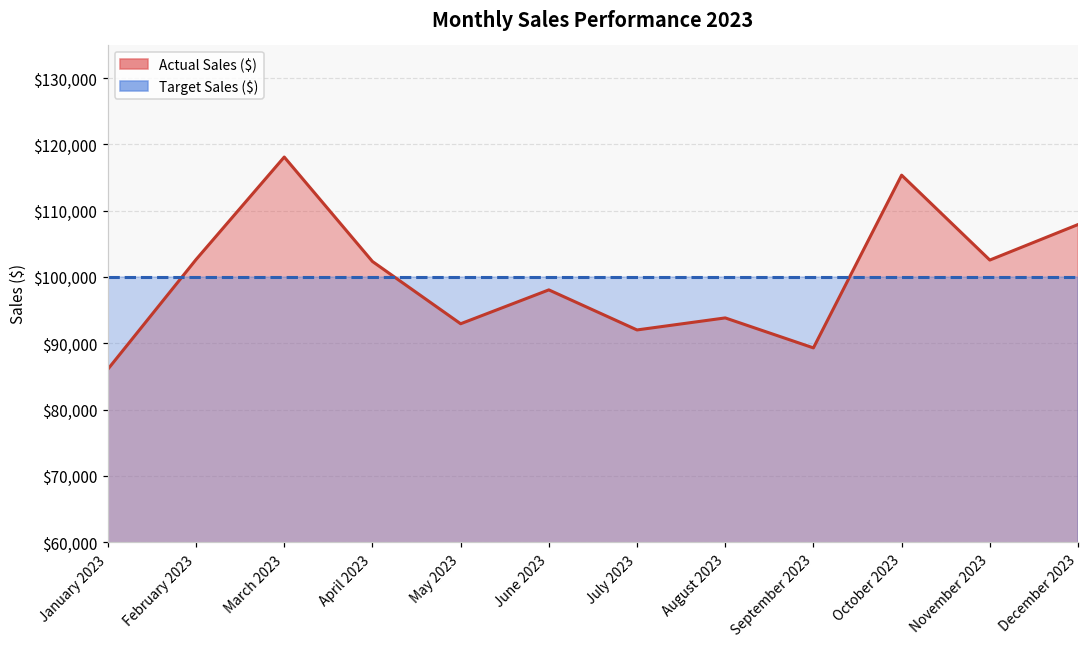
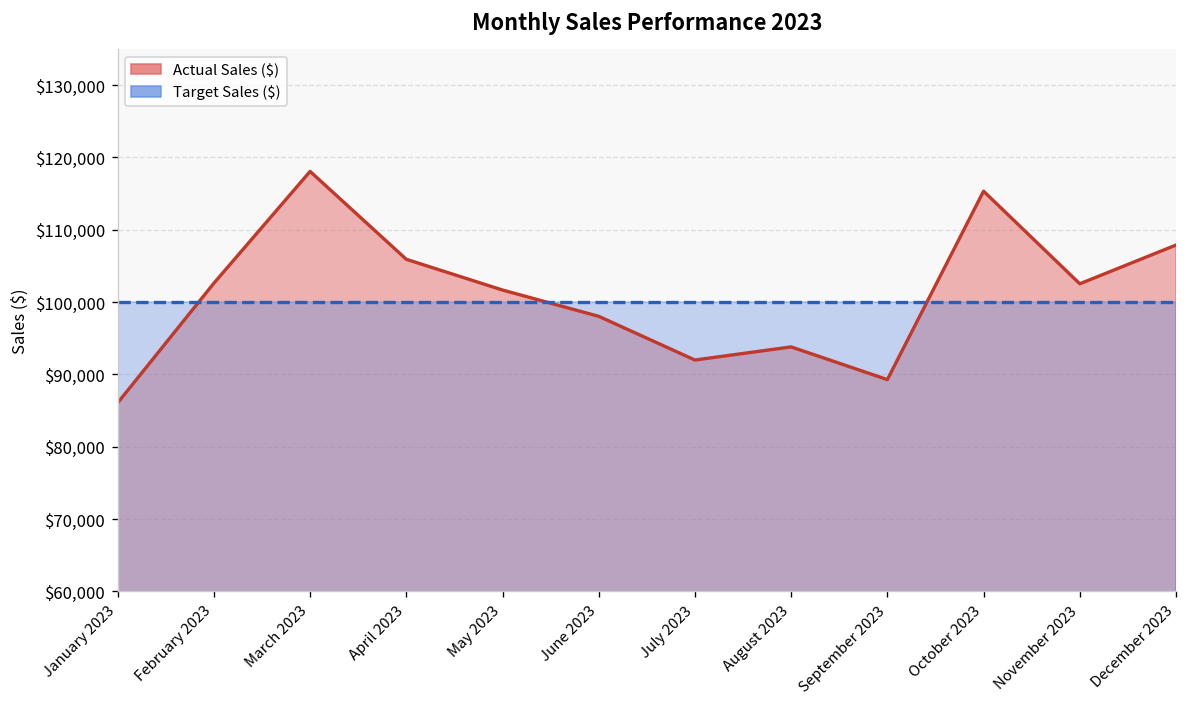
  {
    "Actual Sales ($)": {
      "January 2023": "$86,000",
      "February 2023": "$103,000",
      "March 2023": "$118,000",
-     "April 2023": "$102,000",
-     "May 2023": "$93,000",
+     "April 2023": "$106,000",
+     "May 2023": "$102,000",
      "June 2023": "$98,000",
      "July 2023": "$92,000",
      "August 2023": "$94,000",
      "September 2023": "$89,000",
      "October 2023": "$115,000",
      "November 2023": "$103,000",
      "December 2023": "$108,000"
    },
    "Target Sales ($)": {
      "January 2023": "$100,000",
      "February 2023": "$100,000",
      "March 2023": "$100,000",
      "April 2023": "$100,000",
      "May 2023": "$100,000",
      "June 2023": "$100,000",
      "July 2023": "$100,000",
      "August 2023": "$100,000",
      "September 2023": "$100,000",
      "October 2023": "$100,000",
      "November 2023": "$100,000",
      "December 2023": "$100,000"
    }
  }
